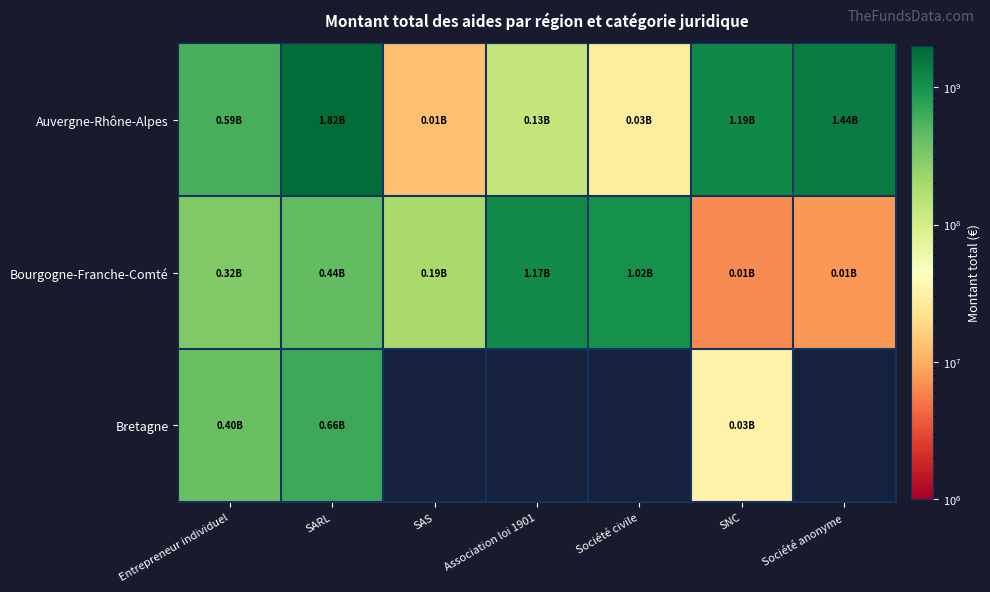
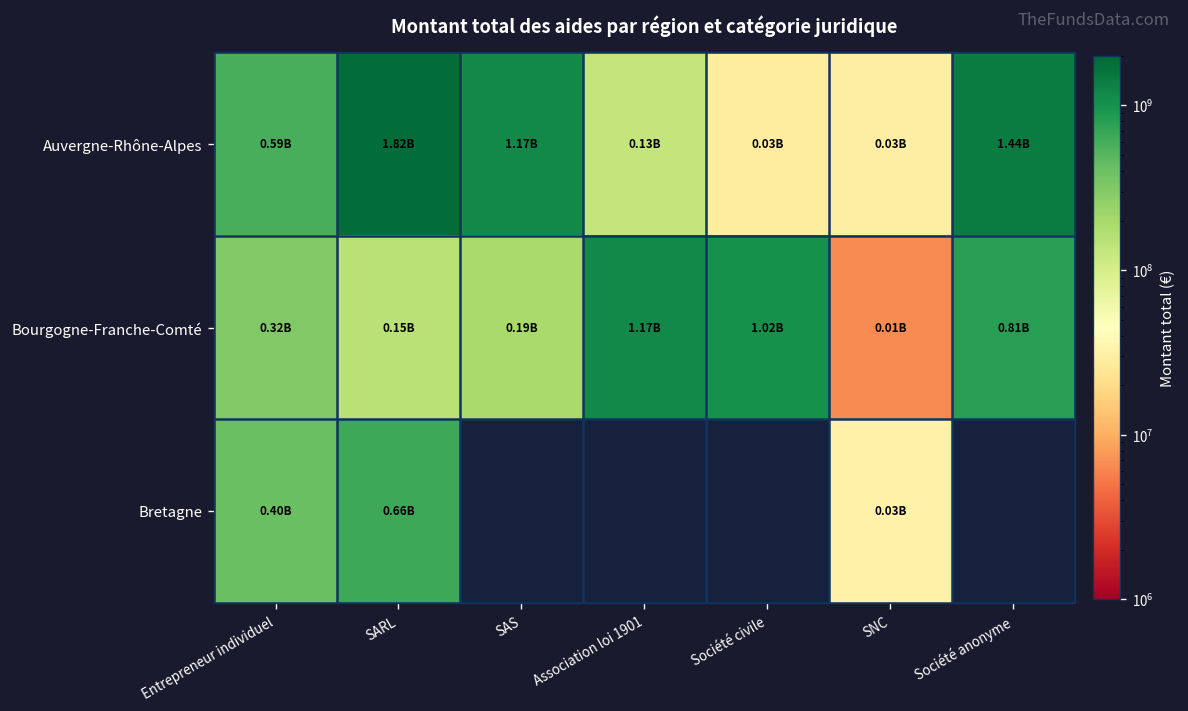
  {
    "Auvergne-Rhône-Alpes": {
      "Entrepreneur individuel": "0.59B",
      "SARL": "1.82B",
-     "SAS": "0.01B",
+     "SAS": "1.17B",
      "Association loi 1901": "0.13B",
      "Société civile": "0.03B",
-     "SNC": "1.19B",
+     "SNC": "0.03B",
      "Société anonyme": "1.44B"
    },
    "Bourgogne-Franche-Comté": {
      "Entrepreneur individuel": "0.32B",
-     "SARL": "0.44B",
+     "SARL": "0.15B",
      "SAS": "0.19B",
      "Association loi 1901": "1.17B",
      "Société civile": "1.02B",
      "SNC": "0.01B",
-     "Société anonyme": "0.01B"
+     "Société anonyme": "0.81B"
    },
    "Bretagne": {
      "Entrepreneur individuel": "0.40B",
      "SARL": "0.66B",
      "SNC": "0.03B"
    }
  }
